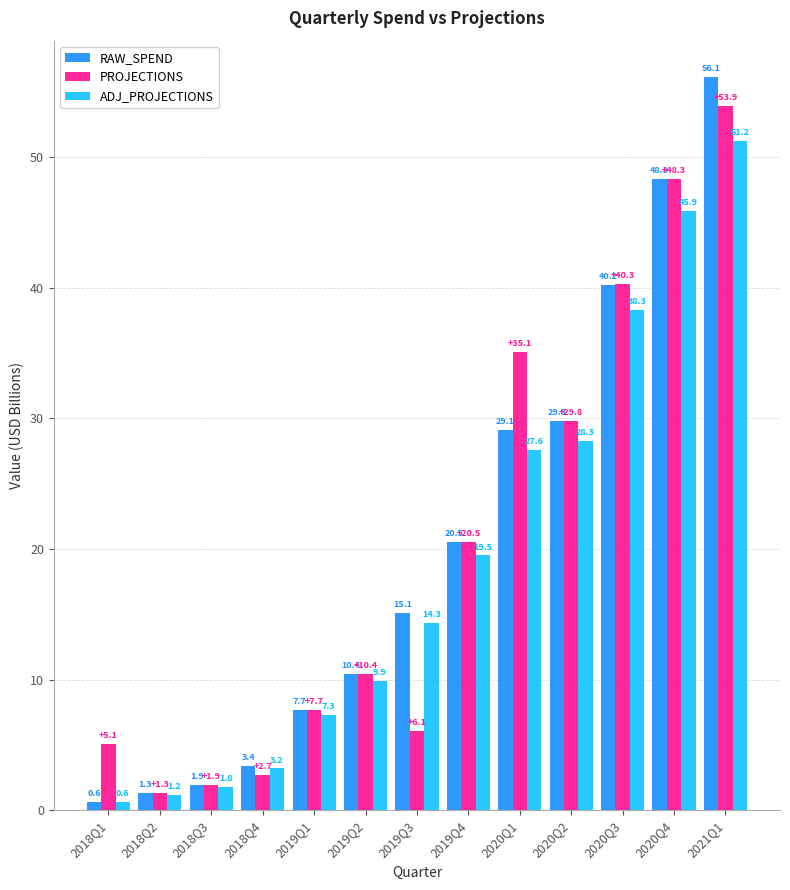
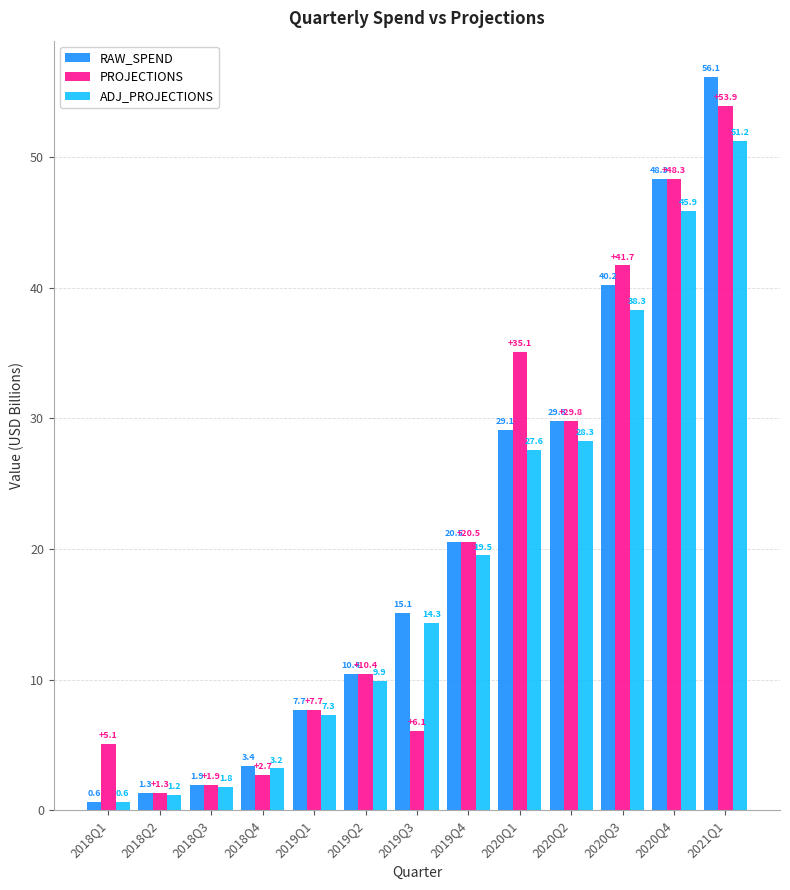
  {
    "PROJECTIONS": {
      "2018Q1": "+5.1",
      "2018Q2": "+1.3",
      "2018Q3": "+1.9",
      "2018Q4": "+2.7",
      "2019Q1": "+7.7",
      "2019Q3": "+6.1",
      "2020Q1": "+35.1",
-     "2020Q3": "+40.3",
+     "2020Q3": "+41.7",
      "2021Q1": "+53.9"
    }
  }
